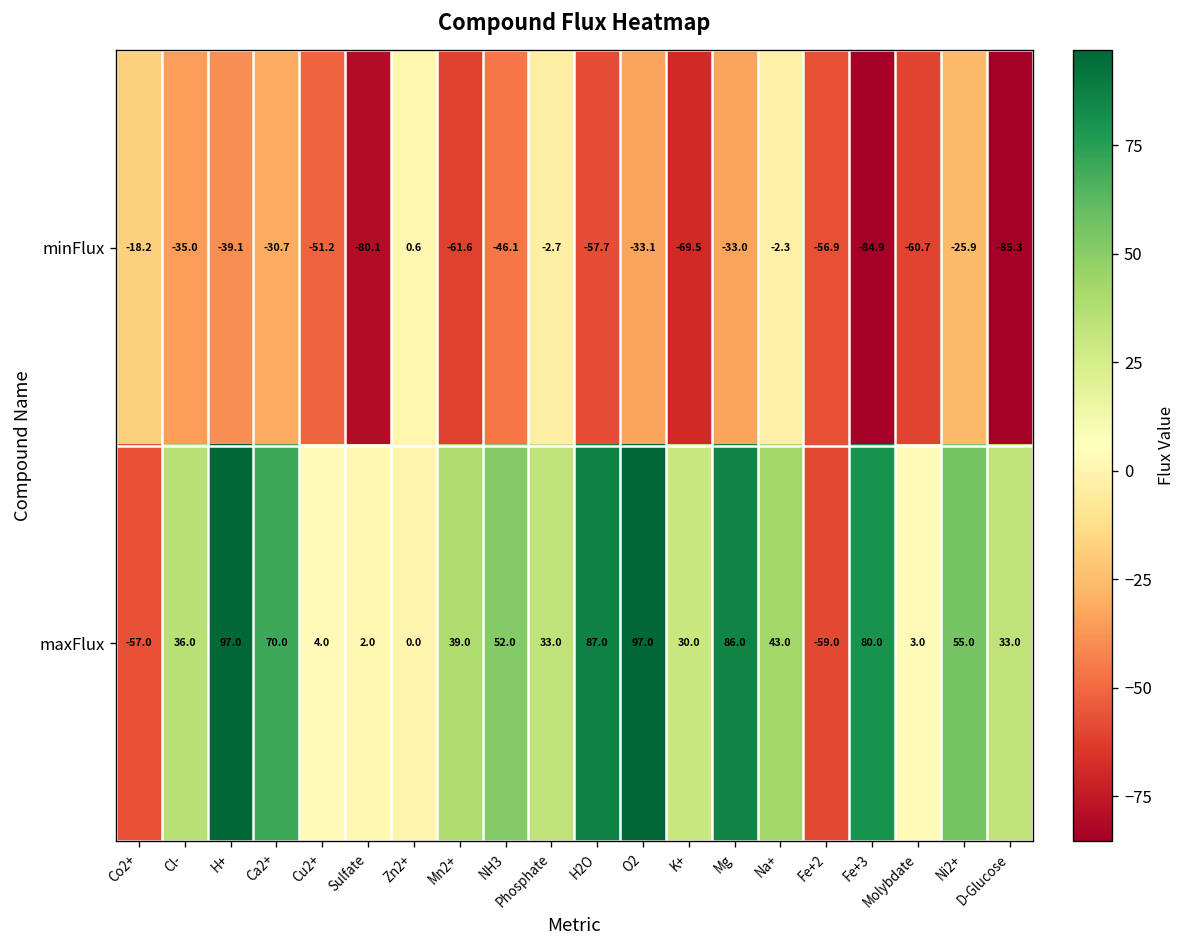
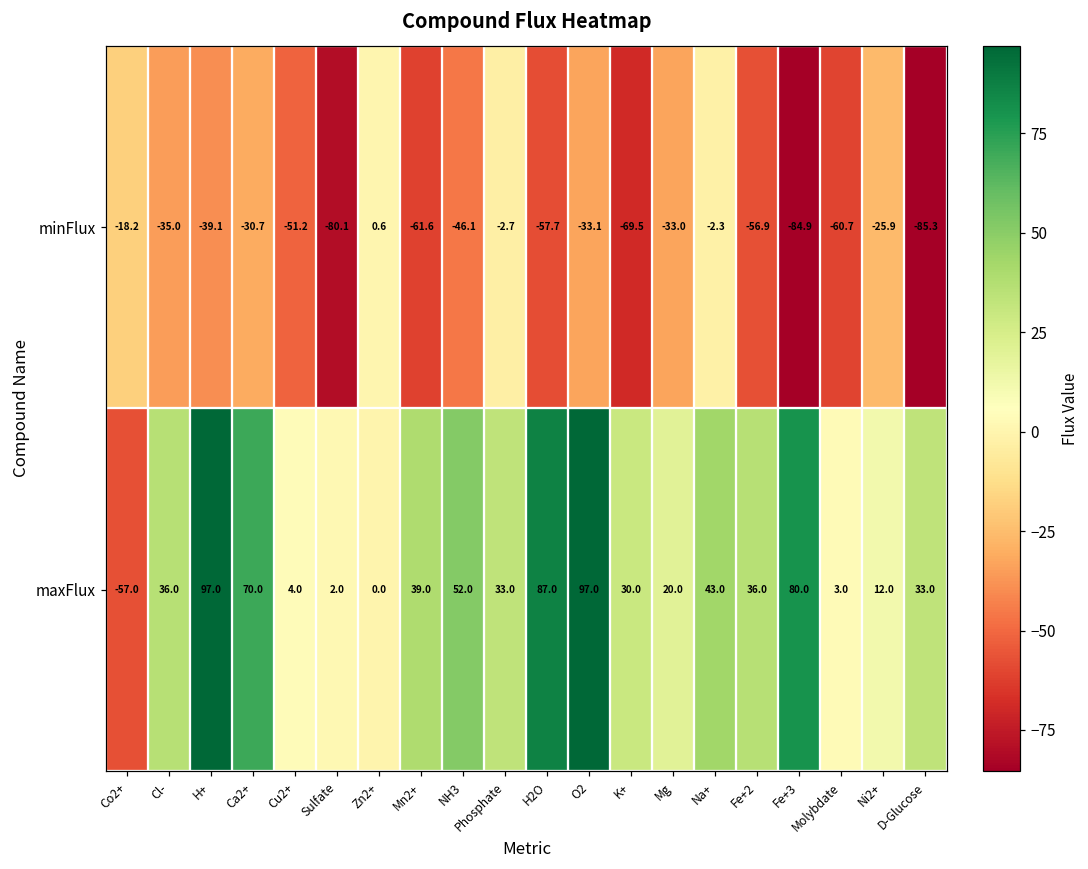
  {
    "minFlux": {
      "Co2+": -18.2,
      "Cl-": -35.0,
      "H+": -39.1,
      "Ca2+": -30.7,
      "Cu2+": -51.2,
      "Sulfate": -80.1,
      "Zn2+": 0.6,
      "Mn2+": -61.6,
      "NH3": -46.1,
      "Phosphate": -2.7,
      "H2O": -57.7,
      "O2": -33.1,
      "K+": -69.5,
      "Mg": -33.0,
      "Na+": -2.3,
      "Fe+2": -56.9,
      "Fe+3": -84.9,
      "Molybdate": -60.7,
      "Ni2+": -25.9,
      "D-Glucose": -85.3
    },
    "maxFlux": {
      "Co2+": -57.0,
      "Cl-": 36.0,
      "H+": 97.0,
      "Ca2+": 70.0,
      "Cu2+": 4.0,
      "Sulfate": 2.0,
      "Zn2+": 0.0,
      "Mn2+": 39.0,
      "NH3": 52.0,
      "Phosphate": 33.0,
      "H2O": 87.0,
      "O2": 97.0,
      "K+": 30.0,
-     "Mg": 86.0,
+     "Mg": 20.0,
      "Na+": 43.0,
-     "Fe+2": -59.0,
+     "Fe+2": 36.0,
      "Fe+3": 80.0,
      "Molybdate": 3.0,
-     "Ni2+": 55.0,
+     "Ni2+": 12.0,
      "D-Glucose": 33.0
    }
  }
